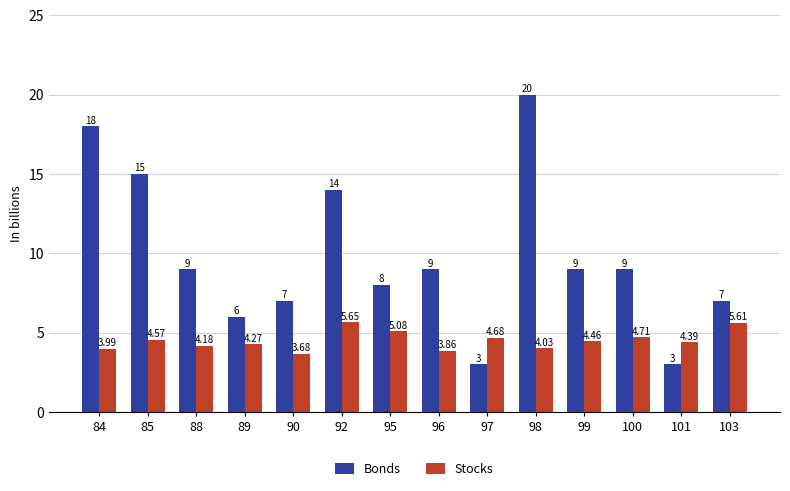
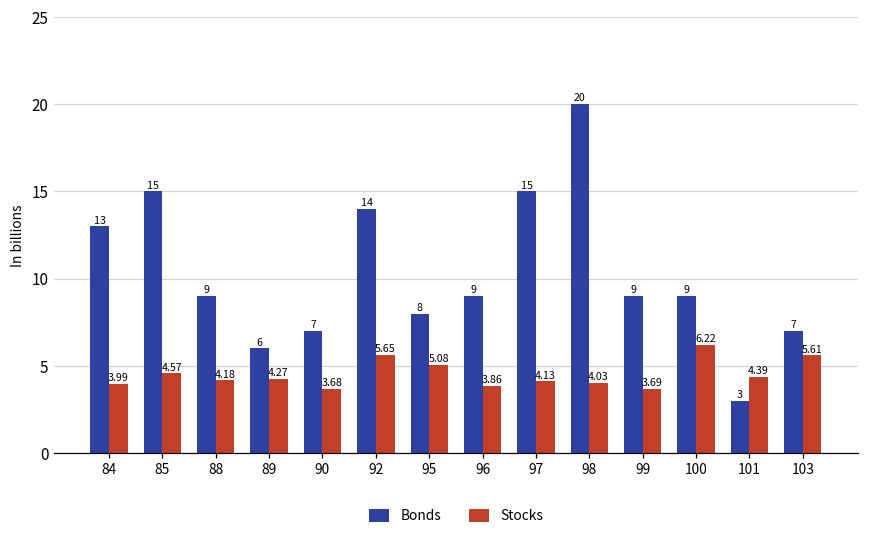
  {
    "Bonds": {
-     "84": 18,
+     "84": 13,
      "85": 15,
      "88": 9,
      "89": 6,
      "90": 7,
      "92": 14,
      "95": 8,
      "96": 9,
-     "97": 3,
+     "97": 15,
      "98": 20,
      "99": 9,
      "100": 9,
      "101": 3,
      "103": 7
    },
    "Stocks": {
      "84": 3.99,
      "85": 4.57,
      "88": 4.18,
      "89": 4.27,
      "90": 3.68,
      "92": 5.65,
      "95": 5.08,
      "96": 3.86,
-     "97": 4.68,
+     "97": 4.13,
      "98": 4.03,
-     "99": 4.46,
-     "100": 4.71,
+     "99": 3.69,
+     "100": 6.22,
      "101": 4.39,
      "103": 5.61
    }
  }
